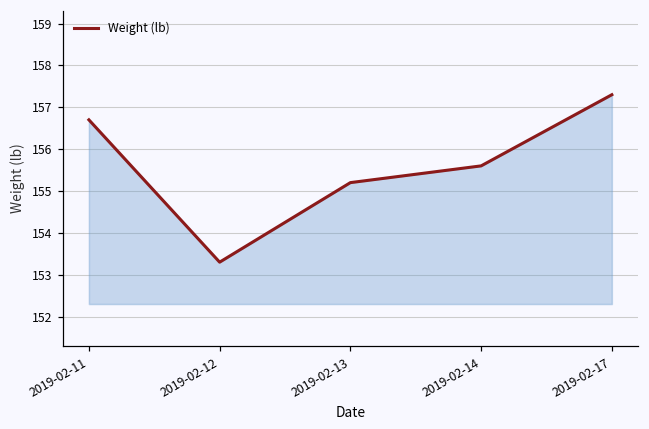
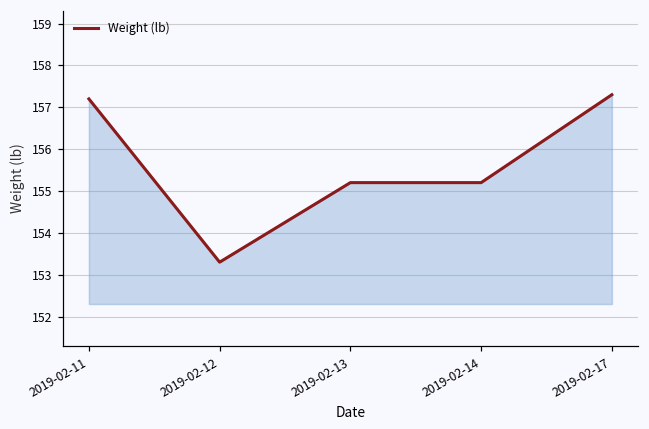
  {
-   "2019-02-11": 156.7,
+   "2019-02-11": 157.2,
    "2019-02-12": 153.3,
    "2019-02-13": 155.2,
-   "2019-02-14": 155.6,
+   "2019-02-14": 155.2,
    "2019-02-17": 157.3
  }
